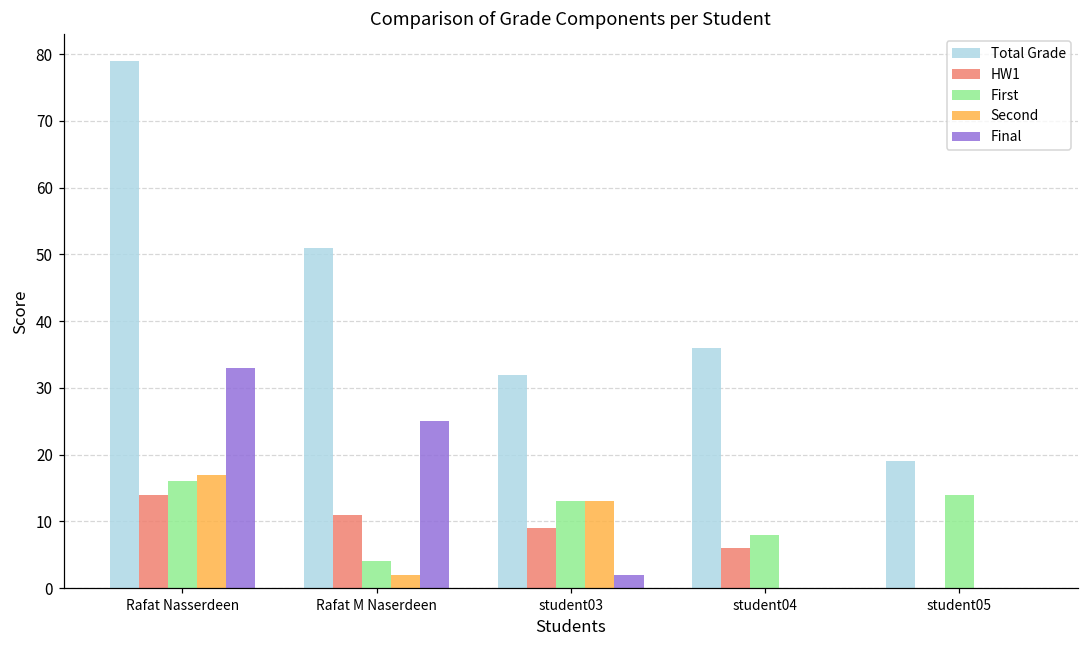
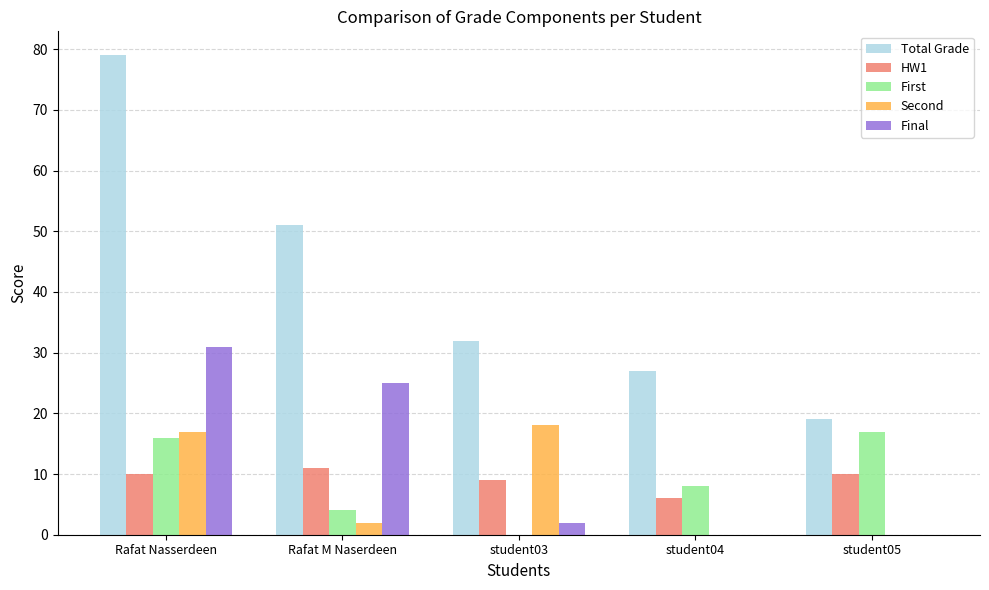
  {
    "Total Grade": {
      "Rafat Nasserdeen": 79,
      "Rafat M Naserdeen": 51,
      "student03": 32,
-     "student04": 36,
+     "student04": 27,
      "student05": 19
    },
    "HW1": {
-     "Rafat Nasserdeen": 14,
+     "Rafat Nasserdeen": 10,
      "Rafat M Naserdeen": 11,
      "student03": 9,
      "student04": 6,
-     "student05": 0
+     "student05": 10
    },
    "First": {
      "Rafat Nasserdeen": 16,
      "Rafat M Naserdeen": 4,
-     "student03": 13,
+     "student03": 0,
      "student04": 8,
-     "student05": 14
+     "student05": 17
    },
    "Second": {
      "Rafat Nasserdeen": 17,
      "Rafat M Naserdeen": 2,
-     "student03": 13,
+     "student03": 18,
      "student04": 0,
      "student05": 0
    },
    "Final": {
-     "Rafat Nasserdeen": 33,
+     "Rafat Nasserdeen": 31,
      "Rafat M Naserdeen": 25,
      "student03": 2,
      "student04": 0,
      "student05": 0
    }
  }
